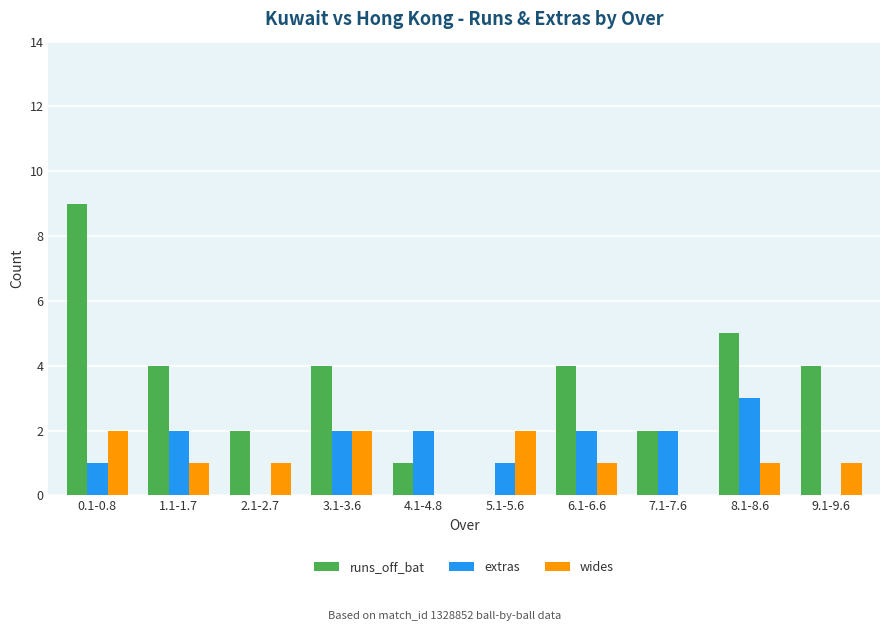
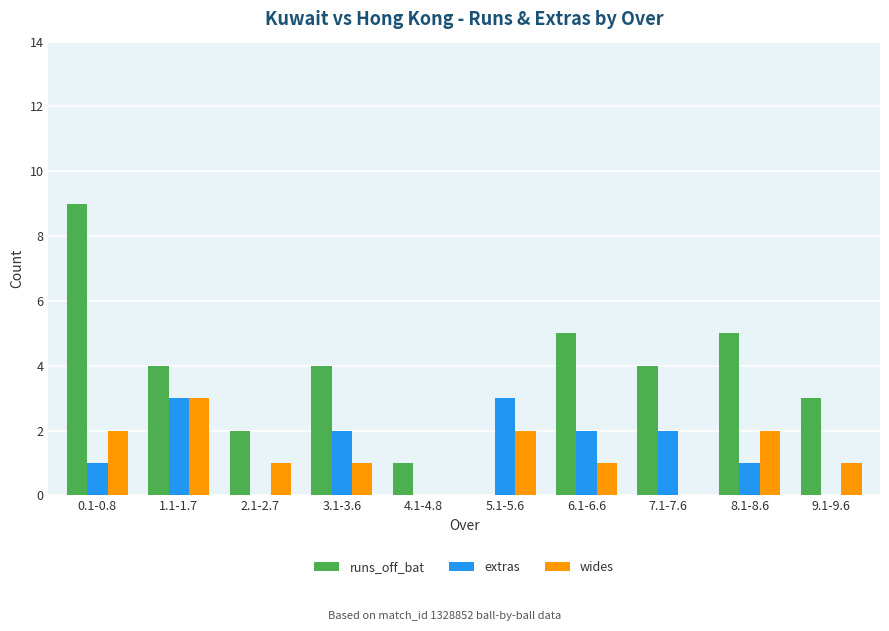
  {
    "runs_off_bat": {
      "0.1-0.8": 9,
      "1.1-1.7": 4,
      "2.1-2.7": 2,
      "3.1-3.6": 4,
      "4.1-4.8": 1,
      "5.1-5.6": 0,
-     "6.1-6.6": 4,
-     "7.1-7.6": 2,
+     "6.1-6.6": 5,
+     "7.1-7.6": 4,
      "8.1-8.6": 5,
-     "9.1-9.6": 4
+     "9.1-9.6": 3
    },
    "extras": {
      "0.1-0.8": 1,
-     "1.1-1.7": 2,
+     "1.1-1.7": 3,
      "2.1-2.7": 0,
      "3.1-3.6": 2,
-     "4.1-4.8": 2,
-     "5.1-5.6": 1,
+     "4.1-4.8": 0,
+     "5.1-5.6": 3,
      "6.1-6.6": 2,
      "7.1-7.6": 2,
-     "8.1-8.6": 3,
+     "8.1-8.6": 1,
      "9.1-9.6": 0
    },
    "wides": {
      "0.1-0.8": 2,
-     "1.1-1.7": 1,
+     "1.1-1.7": 3,
      "2.1-2.7": 1,
-     "3.1-3.6": 2,
+     "3.1-3.6": 1,
      "4.1-4.8": 0,
      "5.1-5.6": 2,
      "6.1-6.6": 1,
      "7.1-7.6": 0,
-     "8.1-8.6": 1,
+     "8.1-8.6": 2,
      "9.1-9.6": 1
    }
  }
